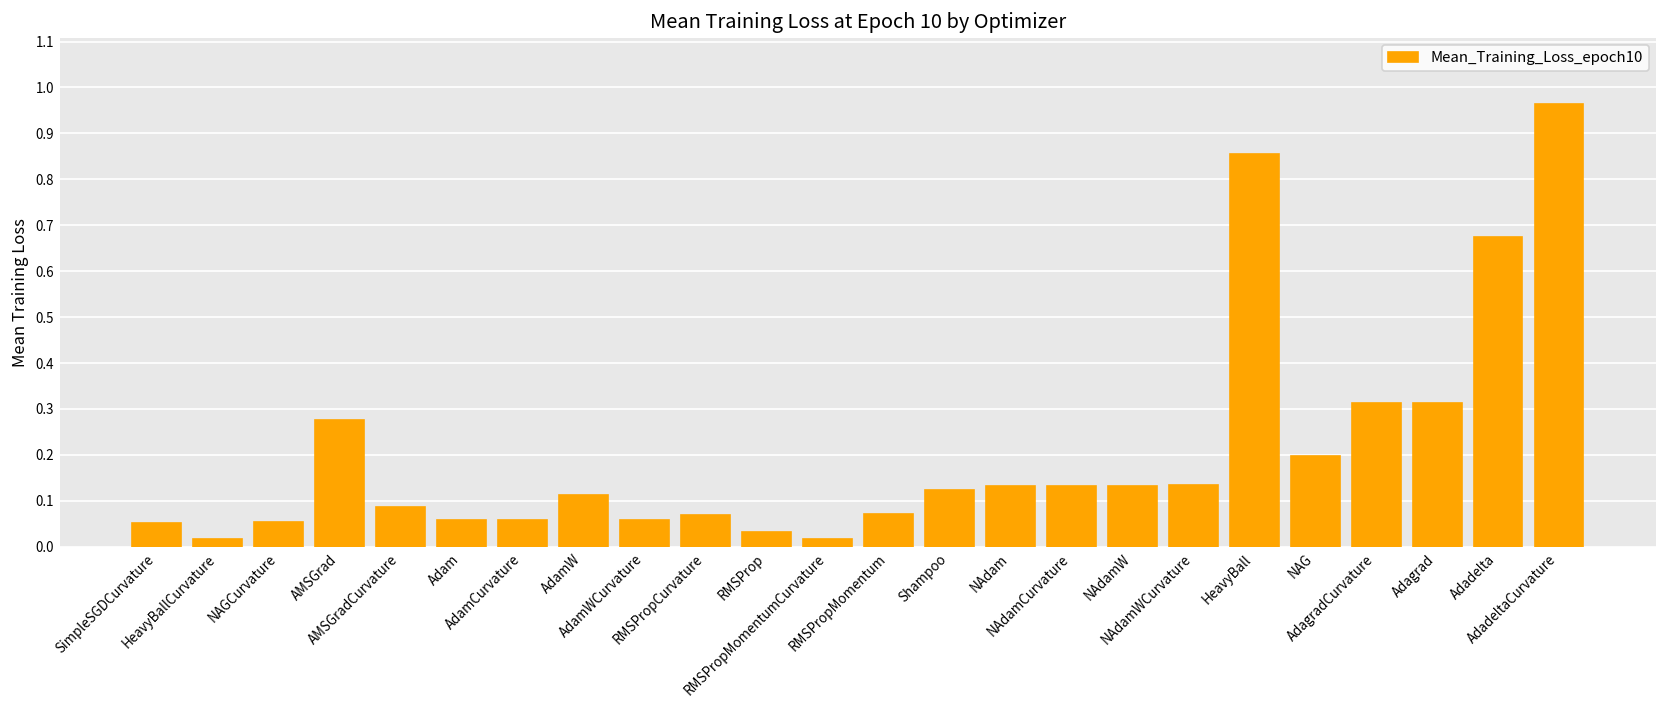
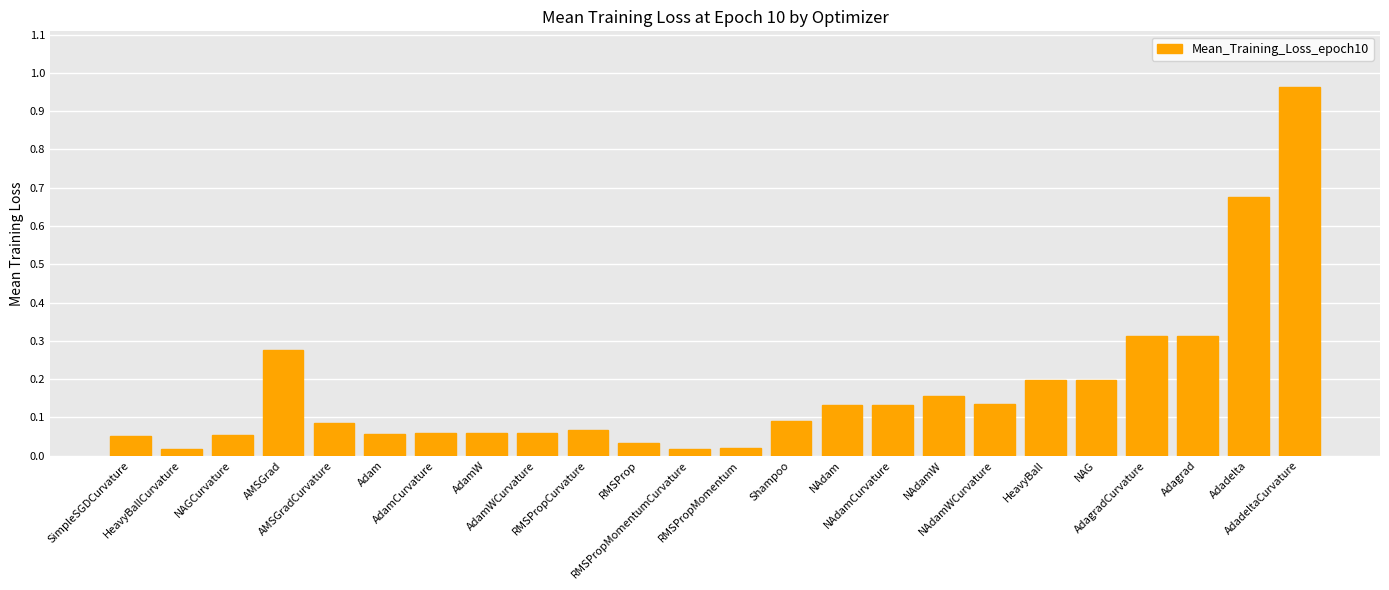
  {
    "SimpleSGDCurvature": 0.05,
    "HeavyBallCurvature": 0.02,
    "NAGCurvature": 0.05,
    "AMSGrad": 0.28,
    "AMSGradCurvature": 0.09,
    "Adam": 0.06,
    "AdamCurvature": 0.06,
-   "AdamW": 0.11,
+   "AdamW": 0.06,
    "AdamWCurvature": 0.06,
    "RMSPropCurvature": 0.07,
    "RMSProp": 0.03,
    "RMSPropMomentumCurvature": 0.02,
-   "RMSPropMomentum": 0.07,
-   "Shampoo": 0.12,
+   "RMSPropMomentum": 0.02,
+   "Shampoo": 0.09,
    "NAdam": 0.13,
    "NAdamCurvature": 0.13,
-   "NAdamW": 0.13,
+   "NAdamW": 0.15,
    "NAdamWCurvature": 0.13,
-   "HeavyBall": 0.86,
+   "HeavyBall": 0.20,
    "NAG": 0.20,
    "AdagradCurvature": 0.31,
    "Adagrad": 0.31,
    "Adadelta": 0.68,
    "AdadeltaCurvature": 0.96
  }
